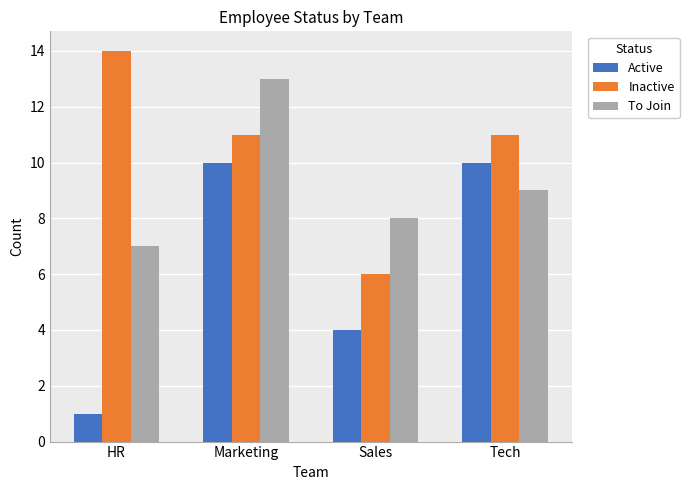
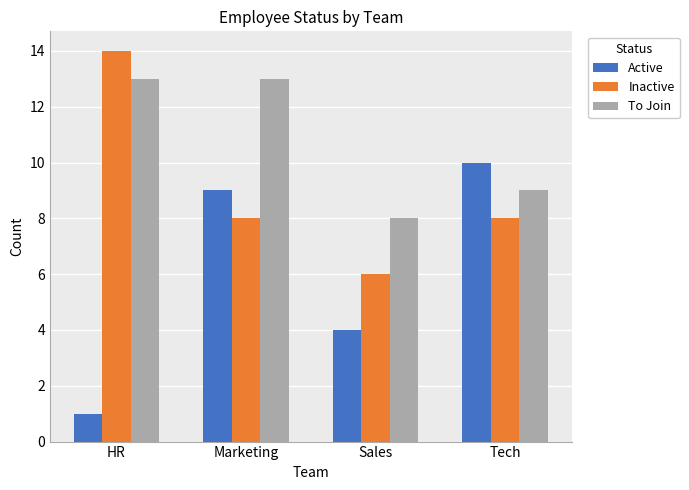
  {
    "Active": {
      "HR": 1,
-     "Marketing": 10,
+     "Marketing": 9,
      "Sales": 4,
      "Tech": 10
    },
    "Inactive": {
      "HR": 14,
-     "Marketing": 11,
+     "Marketing": 8,
      "Sales": 6,
-     "Tech": 11
+     "Tech": 8
    },
    "To Join": {
-     "HR": 7,
+     "HR": 13,
      "Marketing": 13,
      "Sales": 8,
      "Tech": 9
    }
  }
